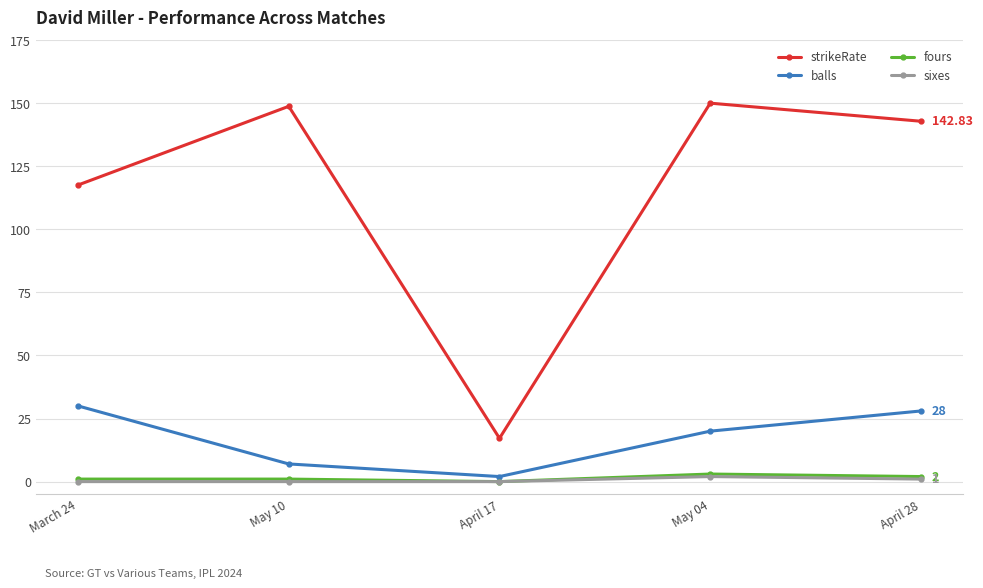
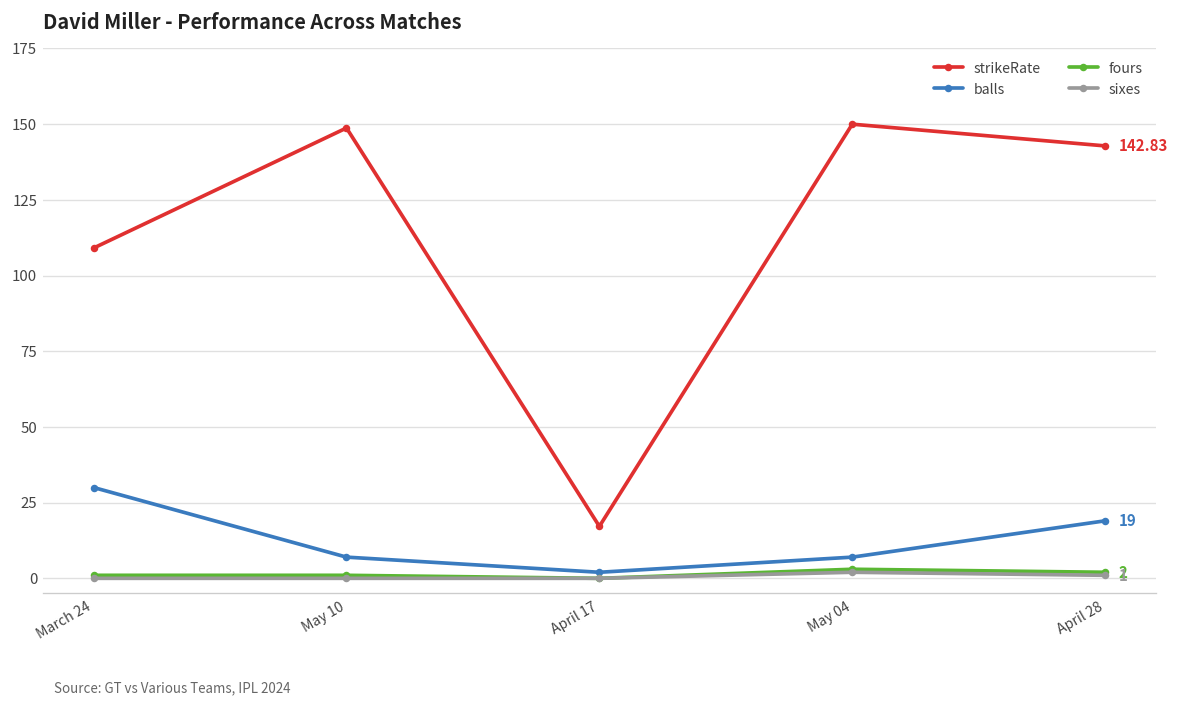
  {
    "strikeRate": {
-     "March 24": 118,
+     "March 24": 109,
      "May 10": 149,
      "April 17": 17,
      "May 04": 150
    },
    "balls": {
-     "May 04": 20,
-     "April 28": 28
+     "May 04": 7,
+     "April 28": 19
    }
  }
